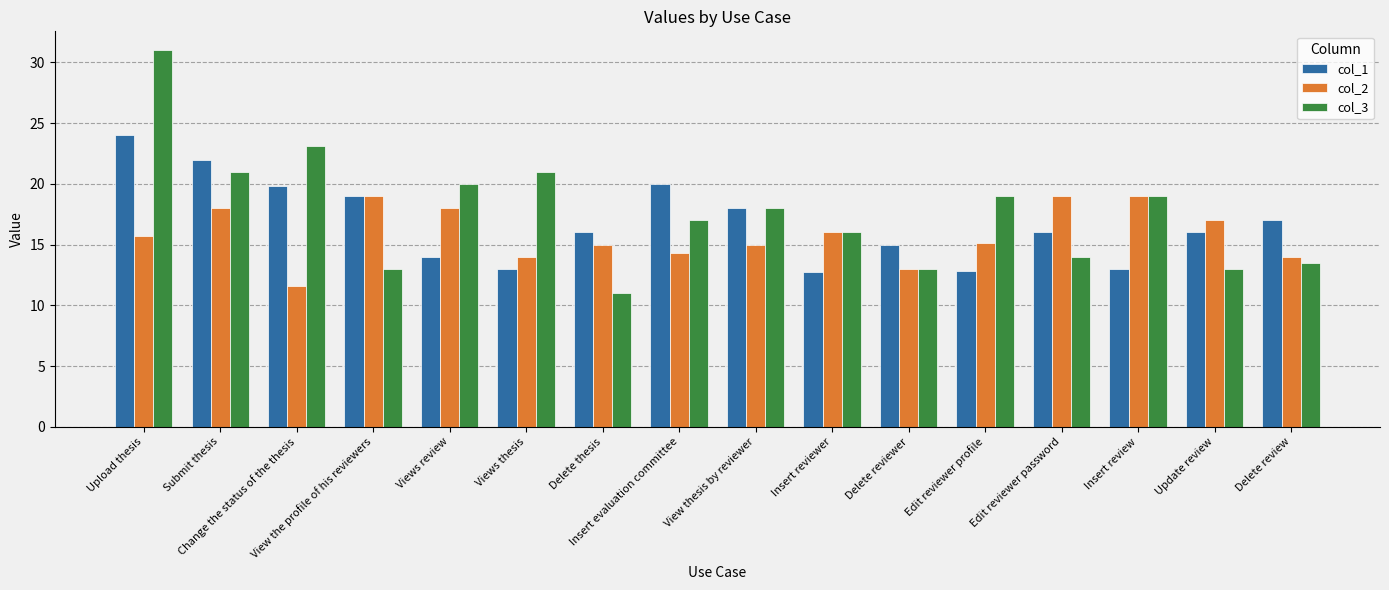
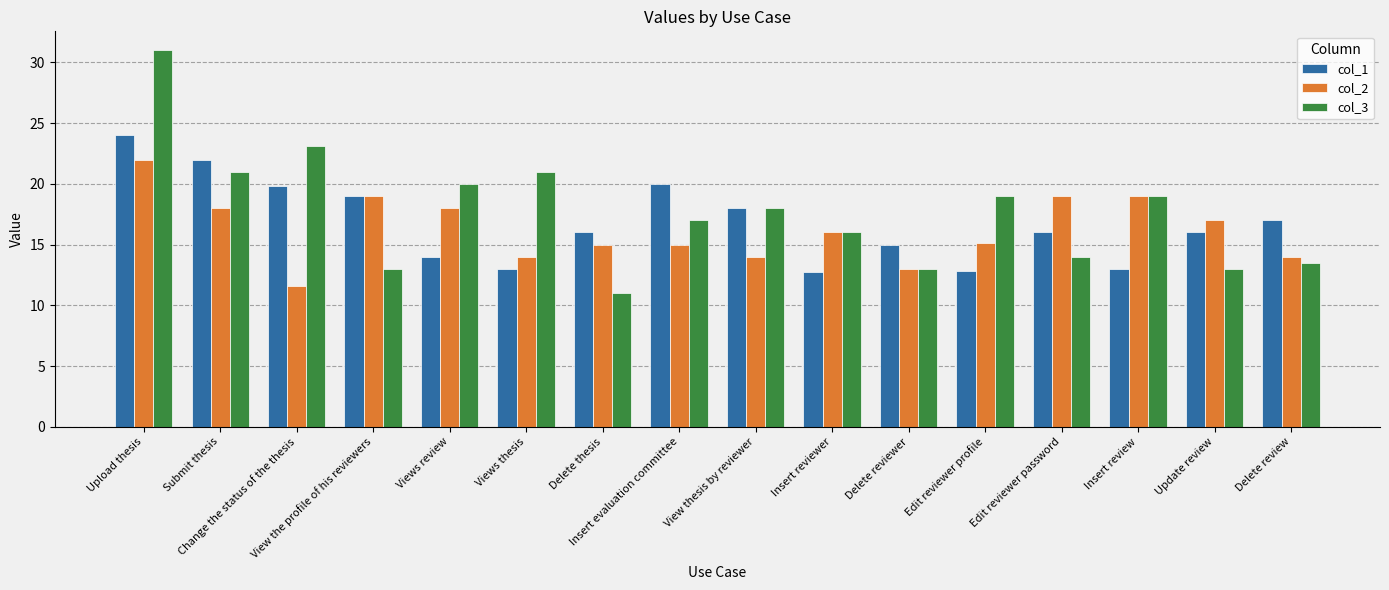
  {
    "col_1": {
      "Upload thesis": 24.0,
      "Submit thesis": 22.0,
      "Change the status of the thesis": 19.8,
      "View the profile of his reviewers": 19.0,
      "Views review": 14.0,
      "Views thesis": 13.0,
      "Delete thesis": 16.0,
      "Insert evaluation committee": 20.0,
      "View thesis by reviewer": 18.0,
      "Insert reviewer": 12.7,
      "Delete reviewer": 15.0,
      "Edit reviewer profile": 12.8,
      "Edit reviewer password": 16.0,
      "Insert review": 13.0,
      "Update review": 16.0,
      "Delete review": 17.0
    },
    "col_2": {
-     "Upload thesis": 15.7,
+     "Upload thesis": 22.0,
      "Submit thesis": 18.0,
      "Change the status of the thesis": 11.6,
      "View the profile of his reviewers": 19.0,
      "Views review": 18.0,
      "Views thesis": 14.0,
      "Delete thesis": 15.0,
-     "Insert evaluation committee": 14.3,
-     "View thesis by reviewer": 15,
+     "Insert evaluation committee": 15.0,
+     "View thesis by reviewer": 14,
      "Insert reviewer": 16.0,
      "Delete reviewer": 13.0,
      "Edit reviewer profile": 15.1,
      "Edit reviewer password": 19.0,
      "Insert review": 19.0,
      "Update review": 17.0,
      "Delete review": 14.0
    },
    "col_3": {
      "Upload thesis": 31.0,
      "Submit thesis": 21.0,
      "Change the status of the thesis": 23.1,
      "View the profile of his reviewers": 13.0,
      "Views review": 20.0,
      "Views thesis": 21.0,
      "Delete thesis": 11.0,
      "Insert evaluation committee": 17.0,
      "View thesis by reviewer": 18.0,
      "Insert reviewer": 16.0,
      "Delete reviewer": 13.0,
      "Edit reviewer profile": 19.0,
      "Edit reviewer password": 14.0,
      "Insert review": 19.0,
      "Update review": 13.0,
      "Delete review": 13.5
    }
  }
